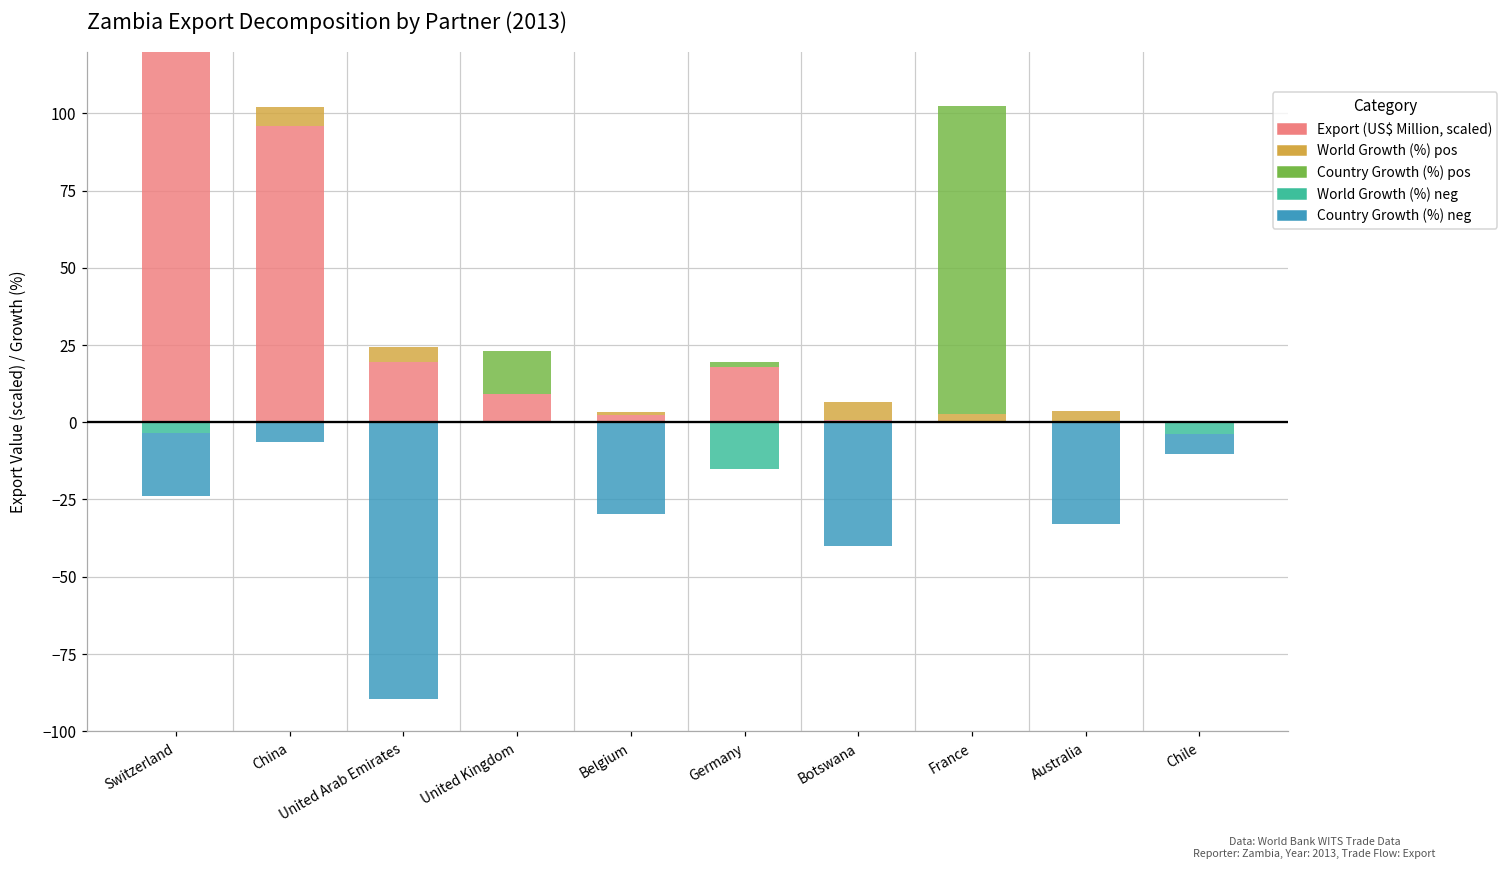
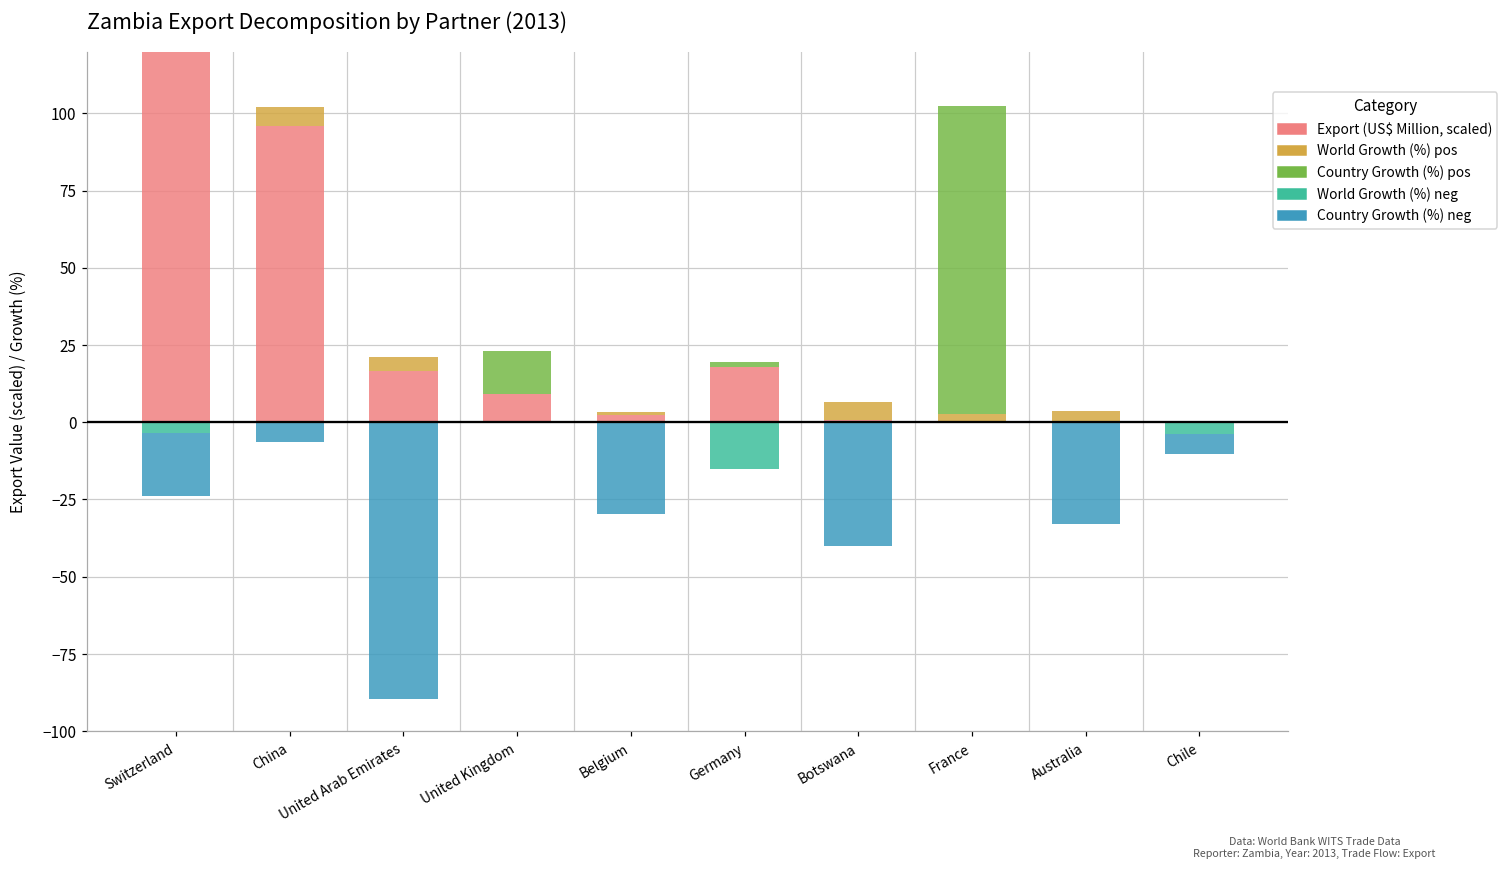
  {
    "Export (US$ Million, scaled)": {
      "Switzerland": 120,
      "China": 96,
-     "United Arab Emirates": 20,
+     "United Arab Emirates": 17,
      "United Kingdom": 9,
      "Belgium": 2,
      "Germany": 18
    }
  }
